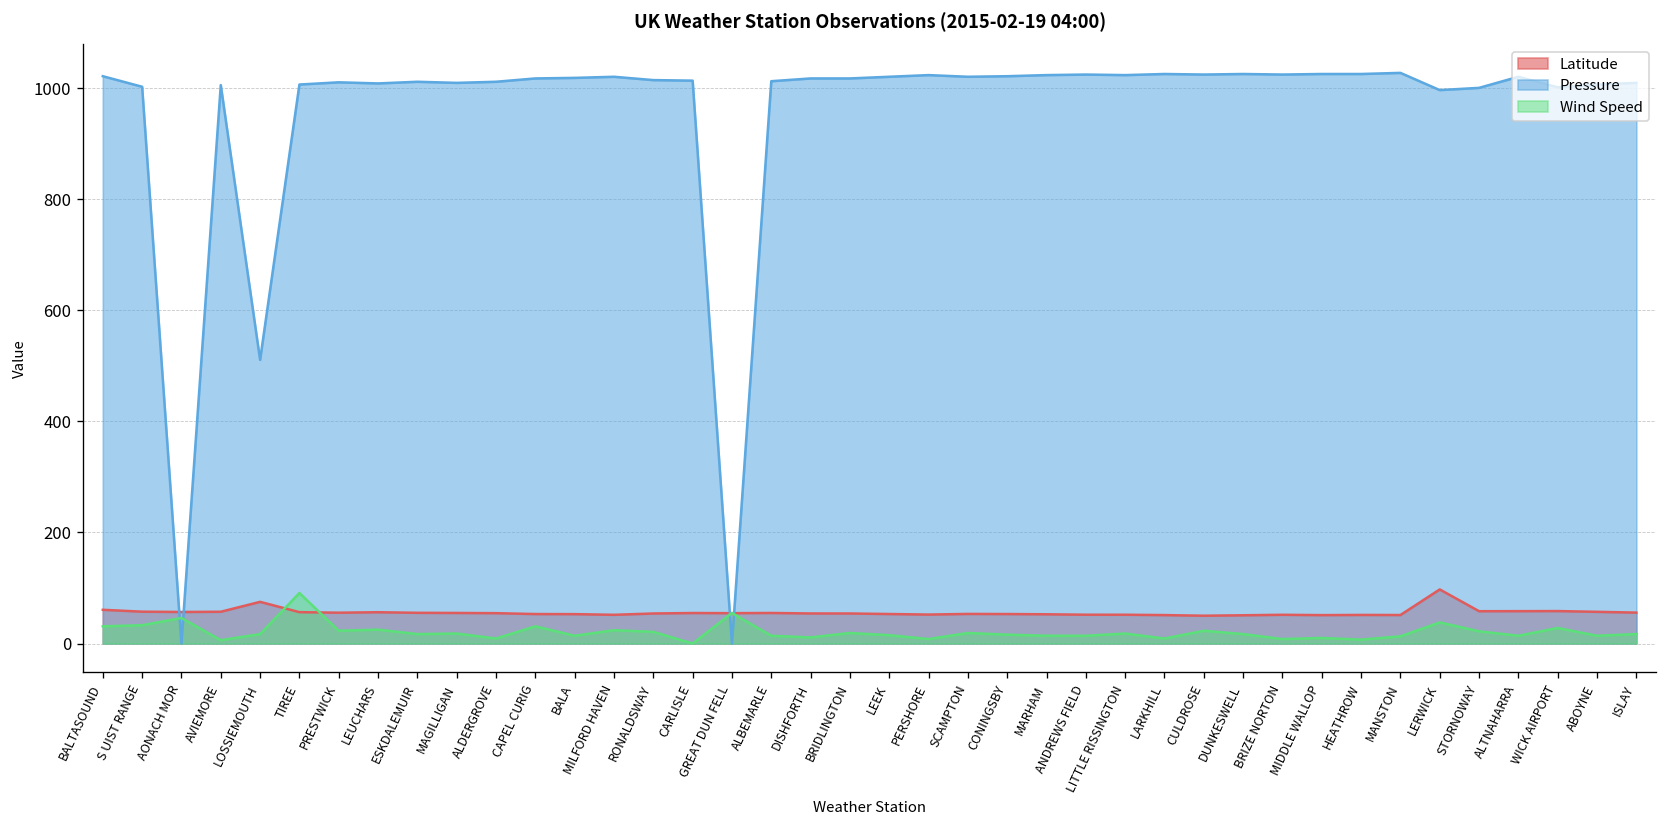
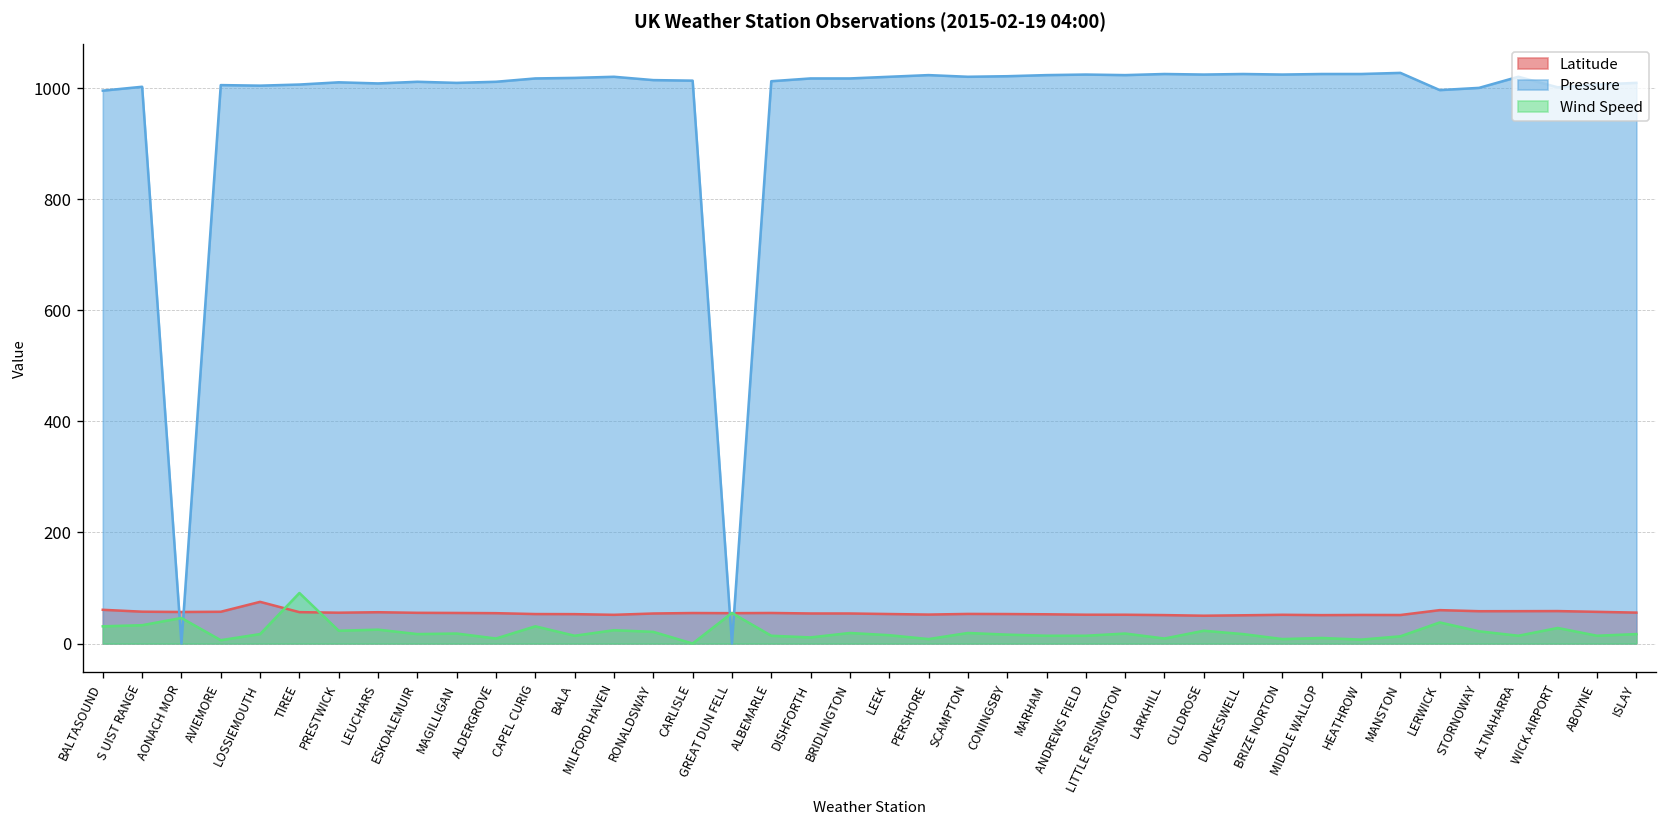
  {
    "Latitude": {
      "BALTASOUND": 60,
      "S UIST RANGE": 60,
      "AONACH MOR": 60,
      "AVIEMORE": 60,
      "LOSSIEMOUTH": 80,
      "TIREE": 60,
      "PRESTWICK": 60,
      "LEUCHARS": 60,
      "ESKDALEMUIR": 60,
      "MAGILLIGAN": 60,
      "ALDERGROVE": 50,
      "CAPEL CURIG": 50,
      "BALA": 50,
      "MILFORD HAVEN": 50,
      "RONALDSWAY": 50,
      "CARLISLE": 50,
      "ALBEMARLE": 60,
      "DISHFORTH": 50,
      "BRIDLINGTON": 50,
      "LEEK": 50,
      "PERSHORE": 50,
      "SCAMPTON": 50,
      "CONINGSBY": 50,
      "MARHAM": 50,
      "ANDREWS FIELD": 50,
      "LITTLE RISSINGTON": 50,
      "LARKHILL": 50,
      "CULDROSE": 50,
      "DUNKESWELL": 50,
      "BRIZE NORTON": 50,
      "MIDDLE WALLOP": 50,
      "HEATHROW": 50,
      "MANSTON": 50,
-     "LERWICK": 100,
+     "LERWICK": 60,
      "STORNOWAY": 60,
      "ALTNAHARRA": 60,
      "WICK AIRPORT": 60,
      "ABOYNE": 60,
      "ISLAY": 60
    },
    "Pressure": {
-     "BALTASOUND": 1020,
+     "BALTASOUND": 1000,
      "S UIST RANGE": 1000,
      "AONACH MOR": 0,
      "AVIEMORE": 1010,
-     "LOSSIEMOUTH": 510,
+     "LOSSIEMOUTH": 1010,
      "TIREE": 1010,
      "PRESTWICK": 1010,
      "LEUCHARS": 1010,
      "ESKDALEMUIR": 1010,
      "MAGILLIGAN": 1010,
      "ALDERGROVE": 1010,
      "CAPEL CURIG": 1020,
      "BALA": 1020,
      "MILFORD HAVEN": 1020,
      "RONALDSWAY": 1020,
      "CARLISLE": 1010,
      "GREAT DUN FELL": 0,
      "ALBEMARLE": 1010,
      "DISHFORTH": 1020,
      "BRIDLINGTON": 1020,
      "LEEK": 1020,
      "PERSHORE": 1020,
      "SCAMPTON": 1020,
      "CONINGSBY": 1020,
      "MARHAM": 1020,
      "ANDREWS FIELD": 1030,
      "LITTLE RISSINGTON": 1020,
      "LARKHILL": 1030,
      "CULDROSE": 1030,
      "DUNKESWELL": 1030,
      "BRIZE NORTON": 1030,
      "MIDDLE WALLOP": 1030,
      "HEATHROW": 1030,
      "MANSTON": 1030,
      "LERWICK": 1000,
      "STORNOWAY": 1000
    },
    "Wind Speed": {
      "BALTASOUND": 30,
      "S UIST RANGE": 30,
      "AONACH MOR": 50,
      "AVIEMORE": 10,
      "LOSSIEMOUTH": 20,
      "TIREE": 90,
      "PRESTWICK": 20,
      "LEUCHARS": 30,
      "ESKDALEMUIR": 20,
      "MAGILLIGAN": 20,
      "ALDERGROVE": 10,
      "CAPEL CURIG": 30,
      "BALA": 10,
      "MILFORD HAVEN": 20,
      "RONALDSWAY": 20,
      "CARLISLE": 0,
      "ALBEMARLE": 10,
      "DISHFORTH": 10,
      "BRIDLINGTON": 20,
      "LEEK": 20,
      "PERSHORE": 10,
      "SCAMPTON": 20,
      "CONINGSBY": 20,
      "MARHAM": 10,
      "ANDREWS FIELD": 10,
      "LITTLE RISSINGTON": 20,
      "LARKHILL": 10,
      "CULDROSE": 20,
      "DUNKESWELL": 20,
      "BRIZE NORTON": 10,
      "MIDDLE WALLOP": 10,
      "HEATHROW": 10,
      "MANSTON": 10,
      "LERWICK": 40,
      "STORNOWAY": 20,
      "ALTNAHARRA": 10,
      "WICK AIRPORT": 30,
      "ABOYNE": 10,
      "ISLAY": 20
    }
  }
